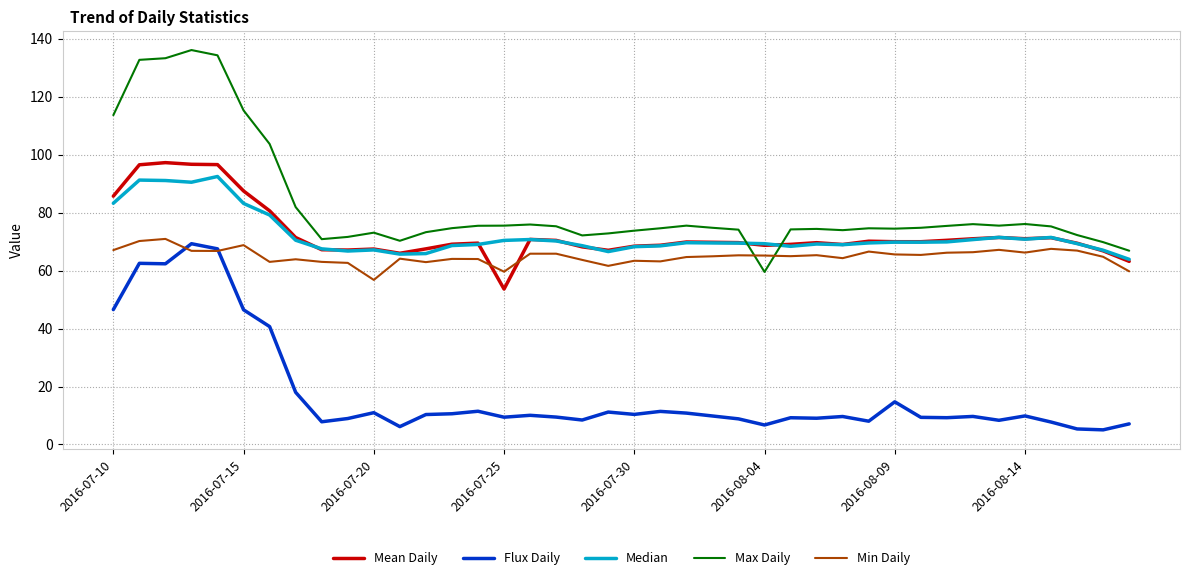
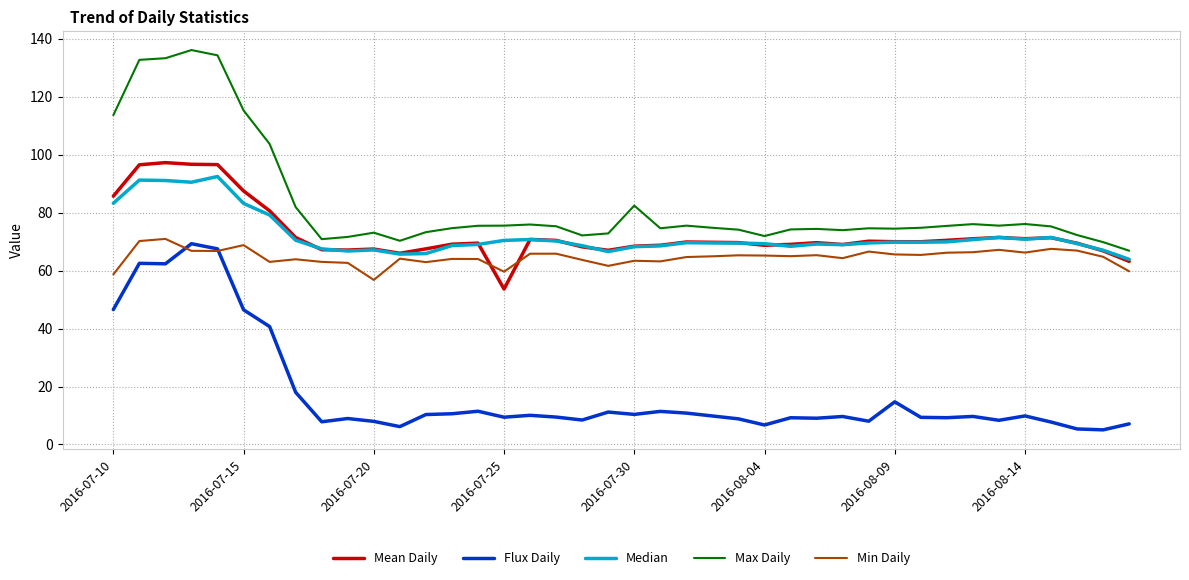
  {
    "Mean Daily": {
      "2016-07-10": 86,
      "2016-07-15": 87,
      "2016-07-25": 54
    },
    "Flux Daily": {
      "2016-07-10": 47,
      "2016-07-15": 46,
-     "2016-07-20": 11,
+     "2016-07-20": 8,
      "2016-07-25": 9,
      "2016-07-30": 10,
      "2016-08-04": 7,
      "2016-08-09": 15,
      "2016-08-14": 10
    },
    "Median": {
      "2016-07-10": 83,
      "2016-07-15": 83,
      "2016-07-25": 70
    },
    "Max Daily": {
      "2016-07-10": 114,
      "2016-07-15": 115,
      "2016-07-20": 73,
      "2016-07-25": 76,
-     "2016-07-30": 74,
-     "2016-08-04": 60,
+     "2016-07-30": 82,
+     "2016-08-04": 72,
      "2016-08-09": 74,
      "2016-08-14": 76
    },
    "Min Daily": {
-     "2016-07-10": 67,
+     "2016-07-10": 59,
      "2016-07-15": 69,
      "2016-07-20": 57,
      "2016-07-25": 60,
      "2016-07-30": 63,
      "2016-08-04": 65,
      "2016-08-09": 66,
      "2016-08-14": 66
    }
  }
